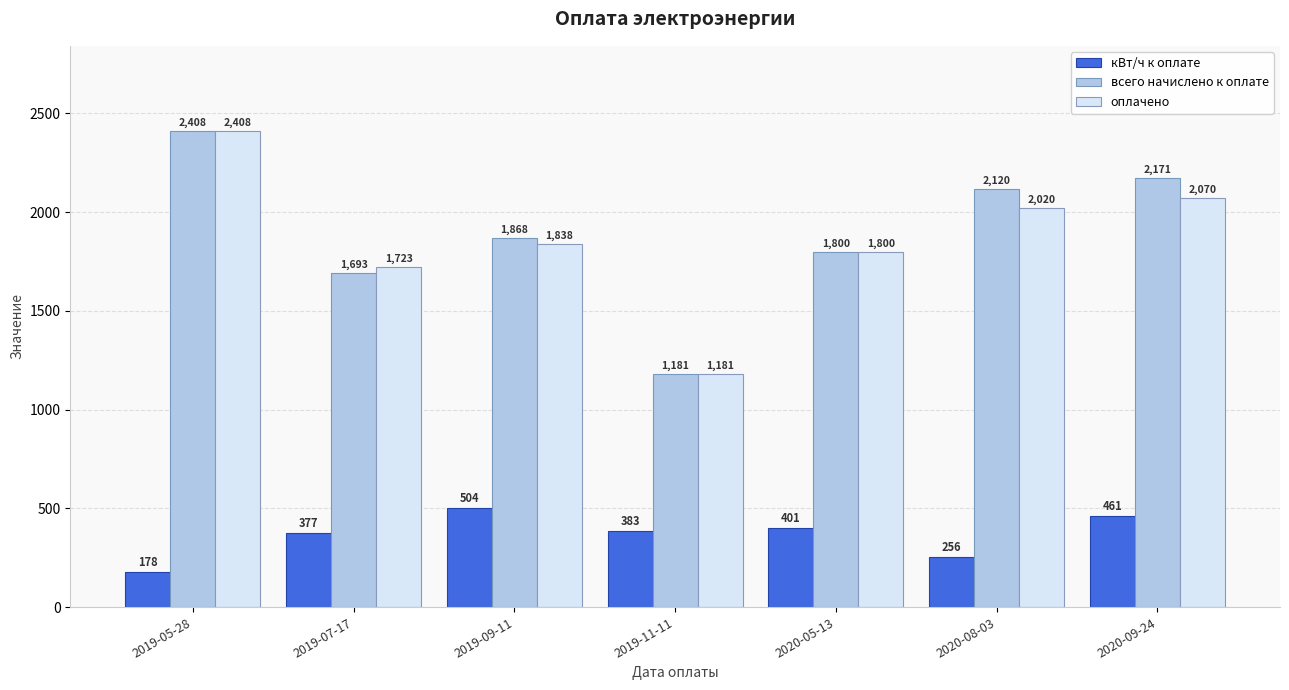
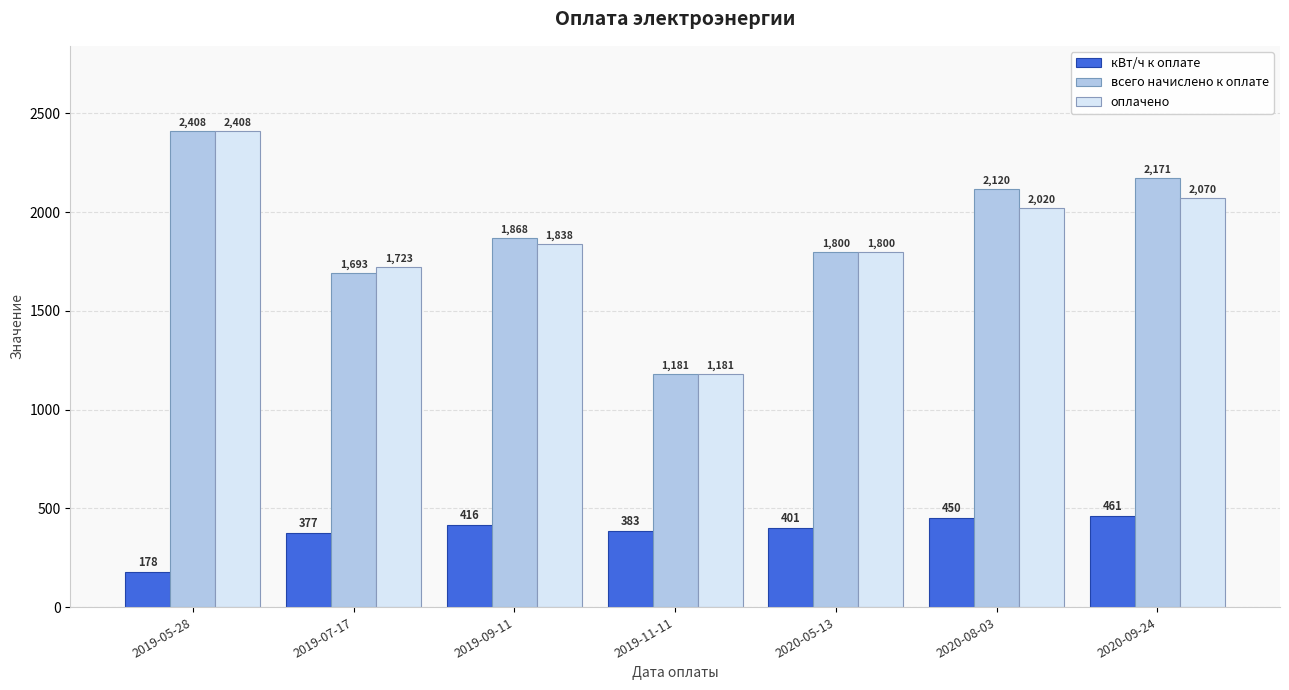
  {
    "кВт/ч к оплате": {
      "2019-05-28": 178,
      "2019-07-17": 377,
-     "2019-09-11": 504,
+     "2019-09-11": 416,
      "2019-11-11": 383,
      "2020-05-13": 401,
-     "2020-08-03": 256,
+     "2020-08-03": 450,
      "2020-09-24": 461
    }
  }
